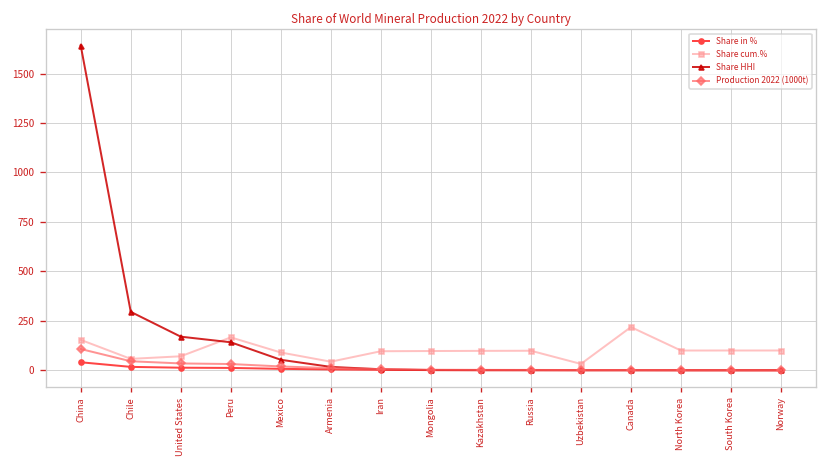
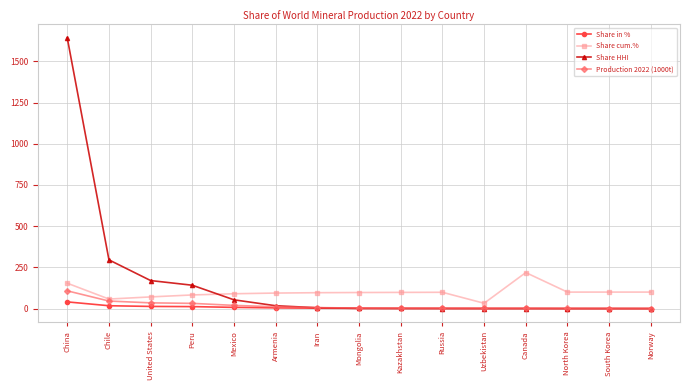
  {
    "Share cum.%": {
      "China": 150,
      "United States": 70,
-     "Peru": 170,
+     "Peru": 80,
      "Mexico": 90,
-     "Armenia": 40,
+     "Armenia": 90,
      "Iran": 100,
      "Mongolia": 100,
      "Kazakhstan": 100,
      "Russia": 100,
      "Uzbekistan": 30,
      "Canada": 220,
      "North Korea": 100,
      "South Korea": 100,
      "Norway": 100
    },
    "Share HHI": {
      "China": 1640,
      "Chile": 300,
      "United States": 170,
      "Peru": 140,
      "Mexico": 50
    }
  }
